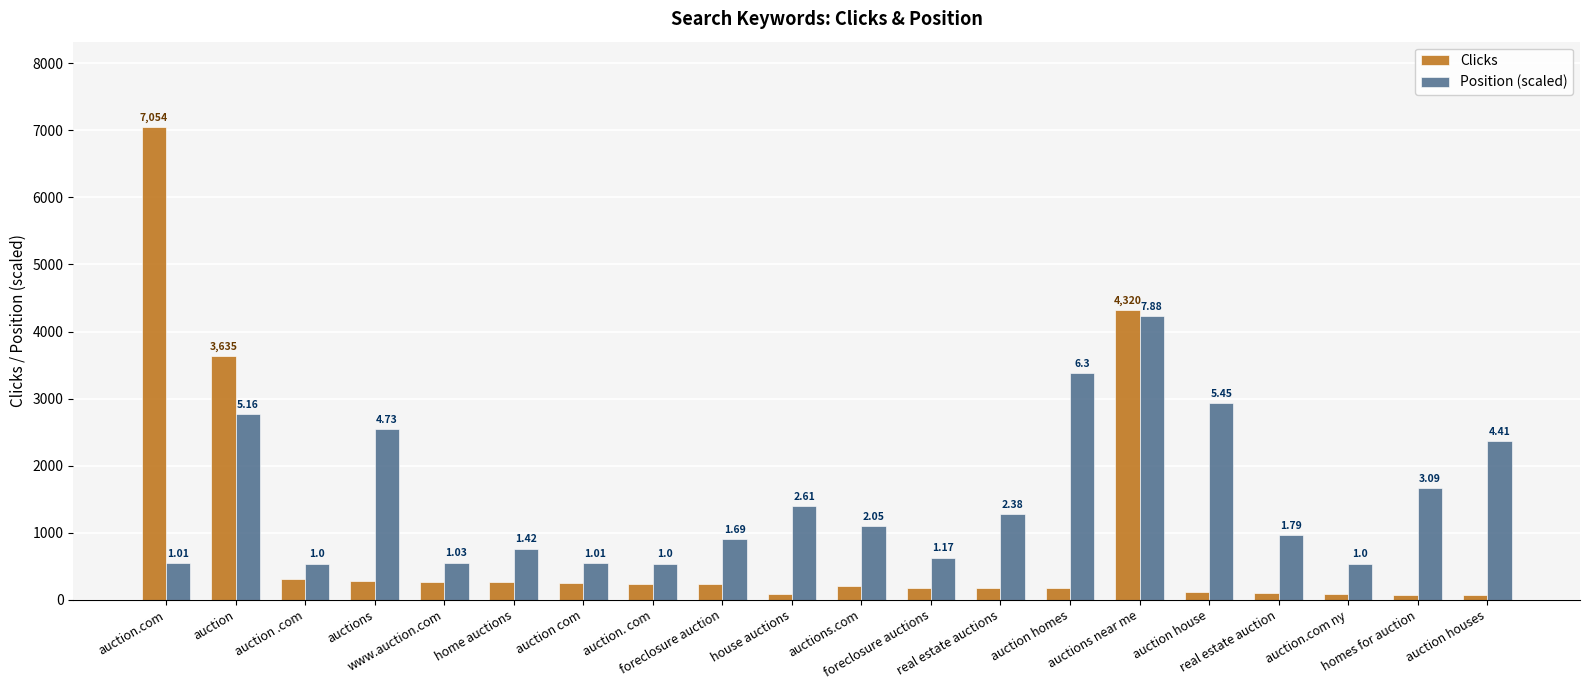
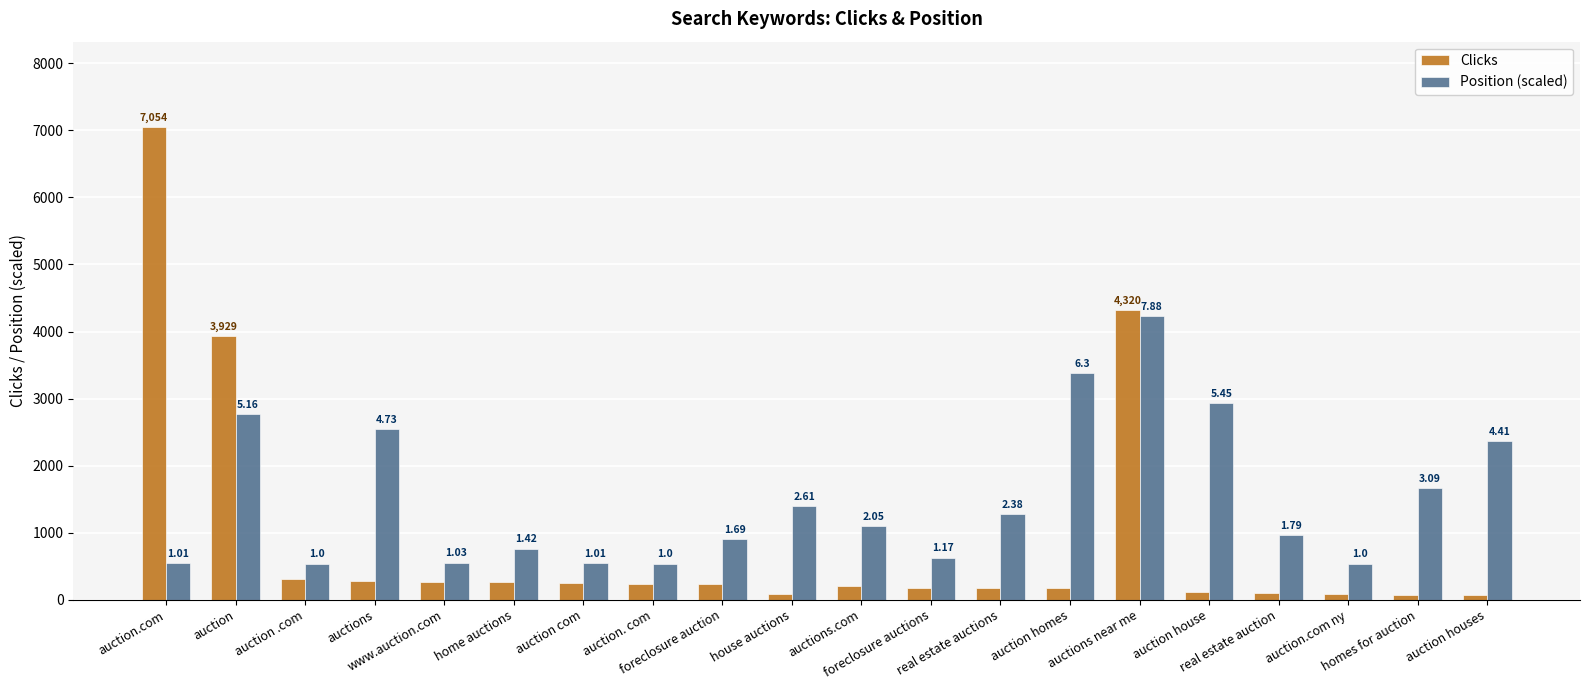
  {
    "Clicks": {
      "auction.com": "7,054",
-     "auction": "3,635",
+     "auction": "3,929",
      "auctions near me": "4,320"
    }
  }
